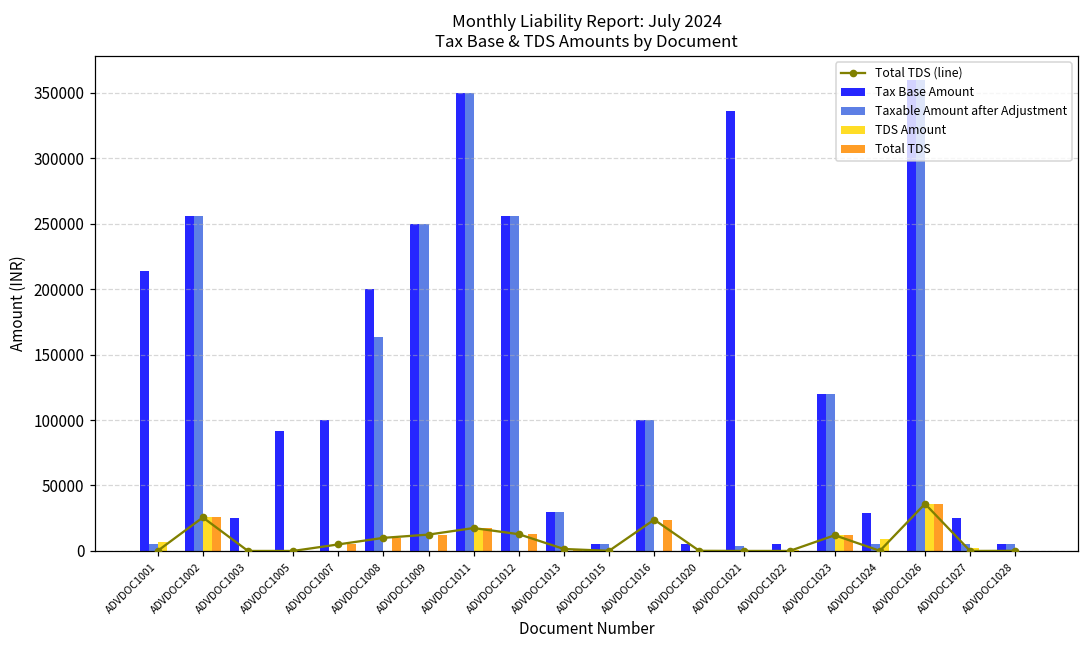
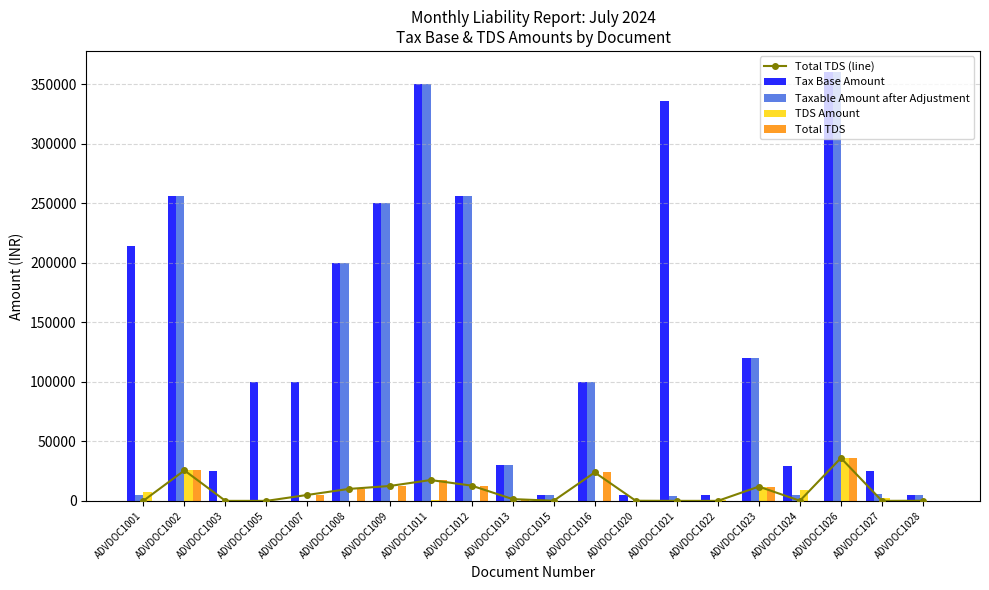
  {
    "Tax Base Amount": {
      "ADVDOC1001": 214000,
      "ADVDOC1002": 256000,
      "ADVDOC1003": 25000,
-     "ADVDOC1005": 92000,
+     "ADVDOC1005": 100000,
      "ADVDOC1007": 100000,
      "ADVDOC1008": 200000,
      "ADVDOC1009": 250000,
      "ADVDOC1011": 350000,
      "ADVDOC1012": 256000,
      "ADVDOC1013": 30000,
      "ADVDOC1015": 5000,
      "ADVDOC1016": 100000,
      "ADVDOC1020": 5000,
      "ADVDOC1021": 336000,
      "ADVDOC1022": 5000,
      "ADVDOC1023": 120000,
      "ADVDOC1024": 29000,
      "ADVDOC1027": 25000,
      "ADVDOC1028": 5000
    },
    "Total TDS (line)": {
      "ADVDOC1001": 0,
      "ADVDOC1002": 26000,
      "ADVDOC1003": 0,
      "ADVDOC1005": 0,
      "ADVDOC1007": 5000,
      "ADVDOC1008": 10000,
      "ADVDOC1009": 13000,
      "ADVDOC1011": 18000,
      "ADVDOC1012": 13000,
      "ADVDOC1013": 2000,
      "ADVDOC1015": 0,
      "ADVDOC1016": 24000,
      "ADVDOC1020": 0,
      "ADVDOC1021": 0,
      "ADVDOC1022": 0,
      "ADVDOC1023": 12000,
      "ADVDOC1024": 0,
      "ADVDOC1026": 36000,
      "ADVDOC1027": 0,
      "ADVDOC1028": 0
    },
    "Taxable Amount after Adjustment": {
      "ADVDOC1001": 5000,
      "ADVDOC1002": 256000,
      "ADVDOC1003": 0,
      "ADVDOC1005": 0,
      "ADVDOC1007": 0,
-     "ADVDOC1008": 164000,
+     "ADVDOC1008": 200000,
      "ADVDOC1009": 250000,
      "ADVDOC1011": 350000,
      "ADVDOC1012": 256000,
      "ADVDOC1013": 30000,
      "ADVDOC1015": 5000,
      "ADVDOC1016": 100000,
      "ADVDOC1020": 0,
      "ADVDOC1021": 4000,
      "ADVDOC1022": 0,
      "ADVDOC1023": 120000,
      "ADVDOC1024": 5000,
      "ADVDOC1027": 6000,
      "ADVDOC1028": 5000
    },
    "TDS Amount": {
      "ADVDOC1001": 7000,
      "ADVDOC1002": 26000,
-     "ADVDOC1011": 17000,
+     "ADVDOC1011": 0,
      "ADVDOC1023": 12000,
      "ADVDOC1024": 9000,
      "ADVDOC1026": 36000,
      "ADVDOC1027": 3000
    },
    "Total TDS": {
      "ADVDOC1002": 26000,
      "ADVDOC1003": 0,
      "ADVDOC1005": 0,
      "ADVDOC1007": 5000,
      "ADVDOC1008": 10000,
      "ADVDOC1009": 13000,
      "ADVDOC1011": 18000,
      "ADVDOC1012": 13000,
      "ADVDOC1016": 24000,
      "ADVDOC1022": 0,
      "ADVDOC1023": 12000,
      "ADVDOC1026": 36000,
      "ADVDOC1027": 0
    }
  }
